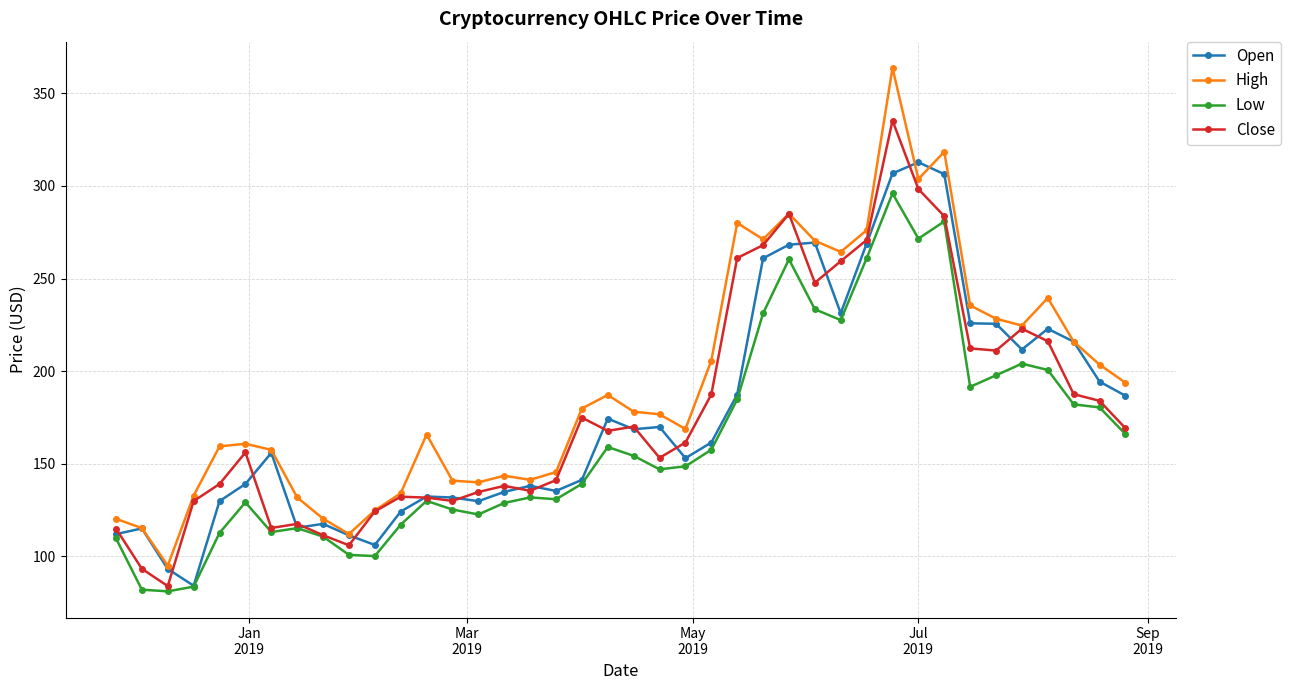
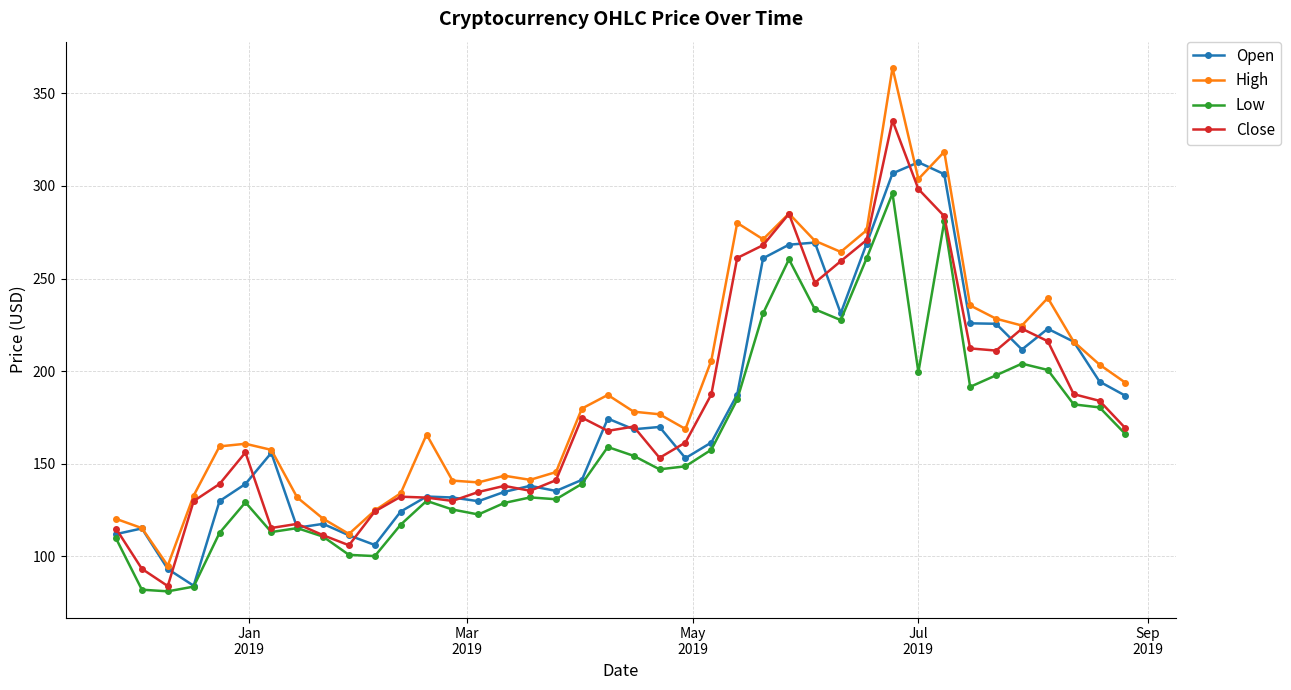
  {
    "Open": {
      "Jul 2019": 313
    },
    "High": {
      "Jul 2019": 304
    },
    "Low": {
-     "Jul 2019": 272
+     "Jul 2019": 199
    },
    "Close": {
      "Jul 2019": 298
    }
  }
